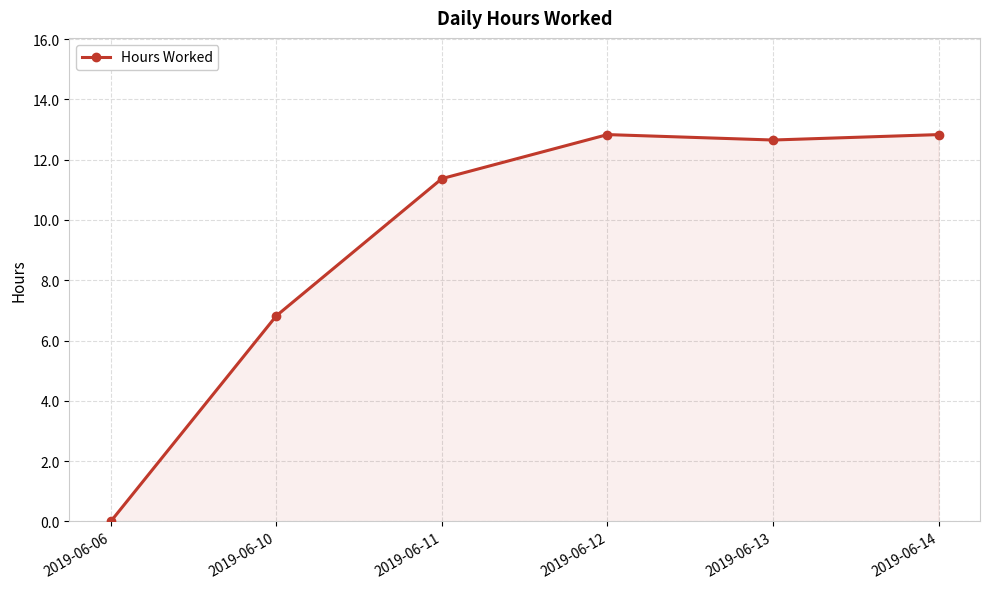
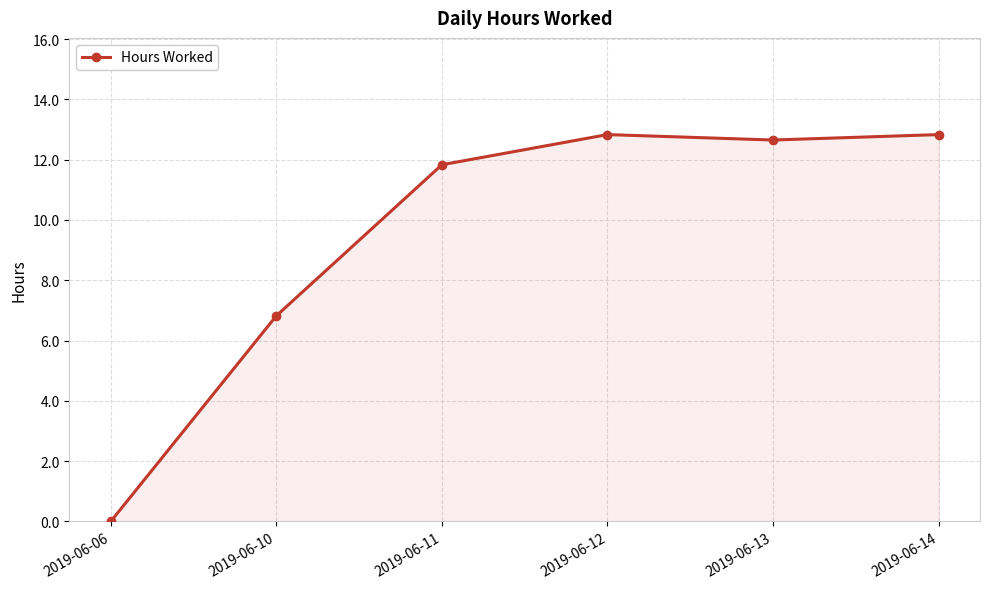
  {
    "2019-06-06": 0.0,
    "2019-06-10": 6.8,
-   "2019-06-11": 11.4,
+   "2019-06-11": 11.8,
    "2019-06-12": 12.8,
    "2019-06-13": 12.7,
    "2019-06-14": 12.8
  }
